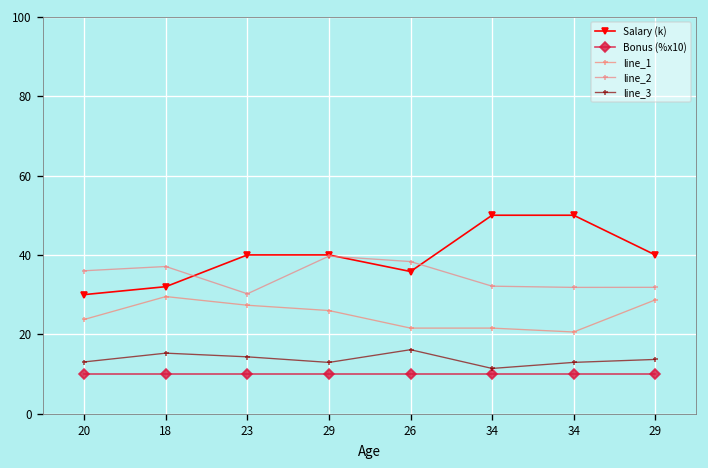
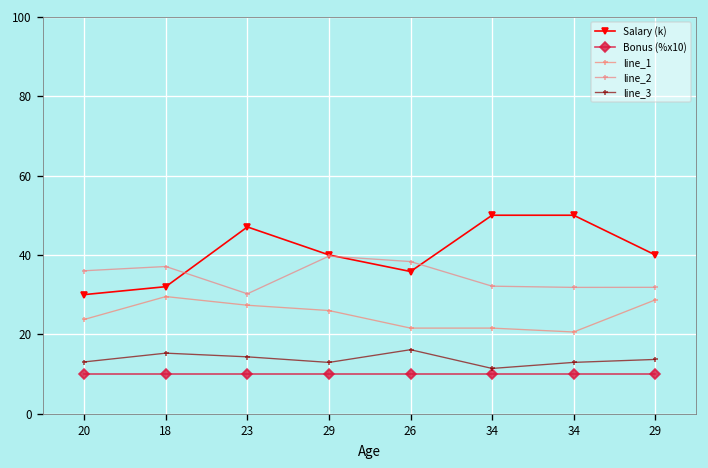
  {
    "Salary (k)": {
      "20": 30,
      "18": 32,
-     "23": 40,
+     "23": 47,
      "26": 36
    },
    "Bonus (%x10)": {
      "20": 10,
      "18": 10,
      "23": 10,
      "26": 10
    },
    "line_3": {
      "20": 13,
      "18": 15,
      "23": 14,
      "26": 16
    }
  }
